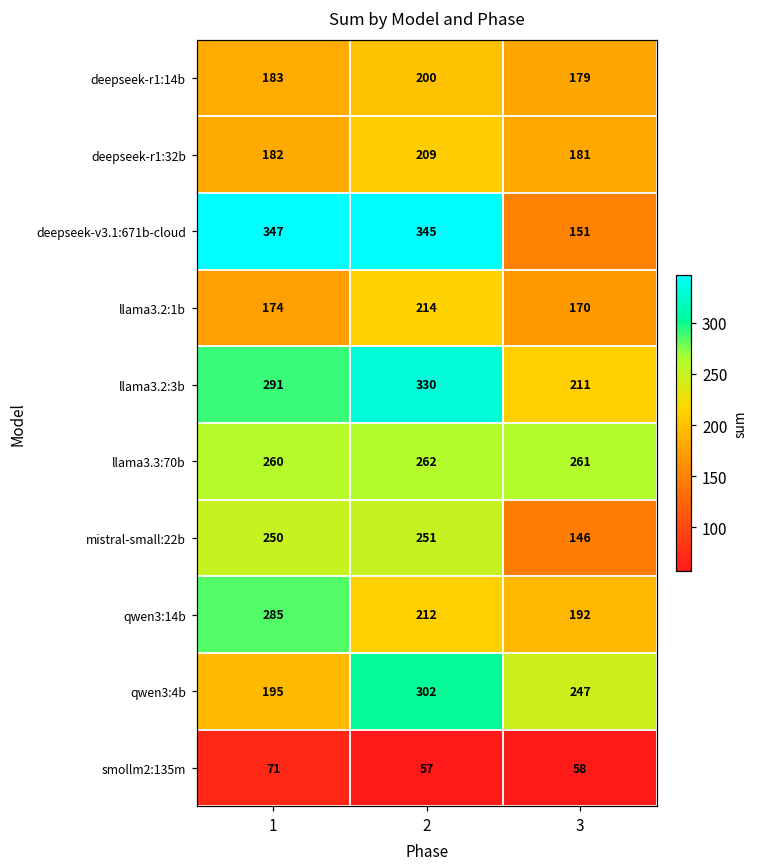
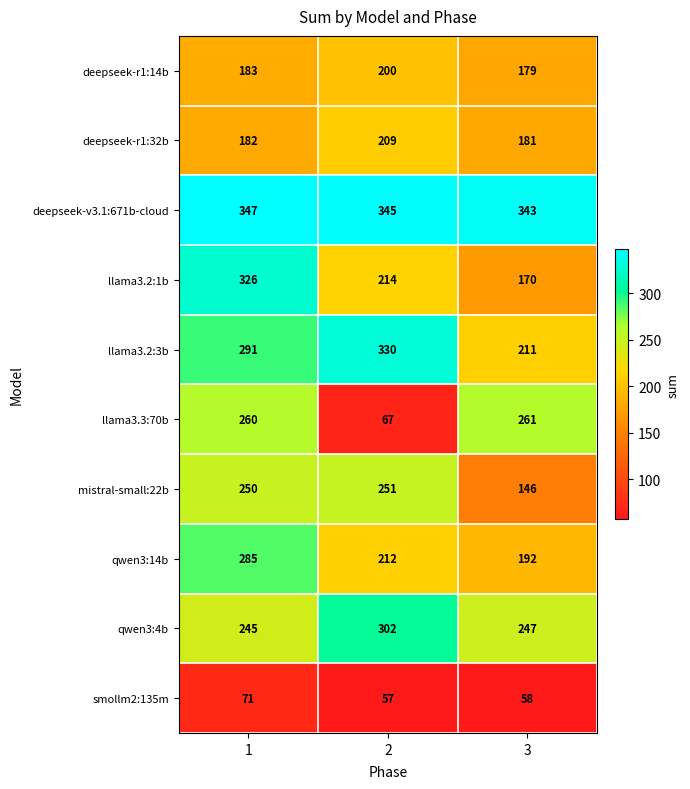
  {
    "deepseek-r1:14b": {
      "1": 183,
      "2": 200,
      "3": 179
    },
    "deepseek-r1:32b": {
      "1": 182,
      "2": 209,
      "3": 181
    },
    "deepseek-v3.1:671b-cloud": {
      "1": 347,
      "2": 345,
-     "3": 151
+     "3": 343
    },
    "llama3.2:1b": {
-     "1": 174,
+     "1": 326,
      "2": 214,
      "3": 170
    },
    "llama3.2:3b": {
      "1": 291,
      "2": 330,
      "3": 211
    },
    "llama3.3:70b": {
      "1": 260,
-     "2": 262,
+     "2": 67,
      "3": 261
    },
    "mistral-small:22b": {
      "1": 250,
      "2": 251,
      "3": 146
    },
    "qwen3:14b": {
      "1": 285,
      "2": 212,
      "3": 192
    },
    "qwen3:4b": {
-     "1": 195,
+     "1": 245,
      "2": 302,
      "3": 247
    },
    "smollm2:135m": {
      "1": 71,
      "2": 57,
      "3": 58
    }
  }
